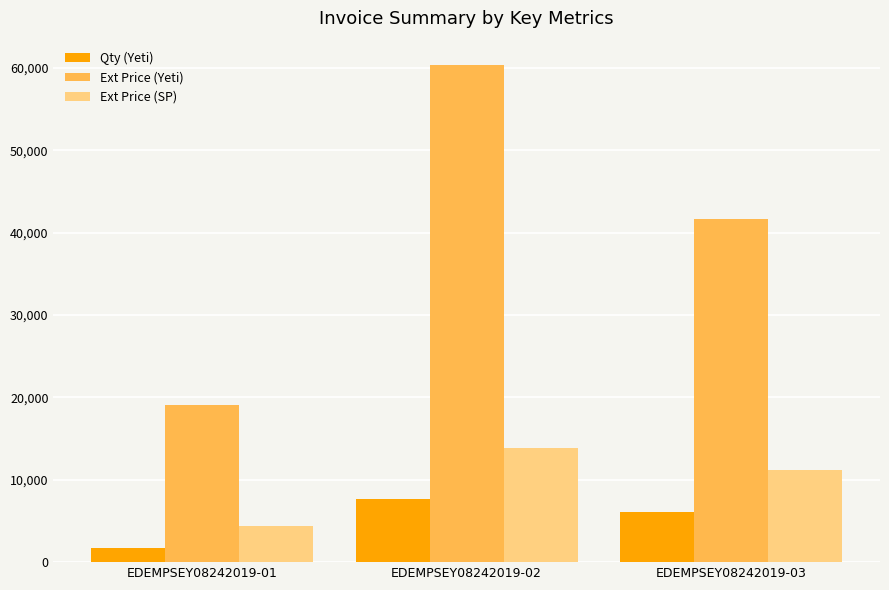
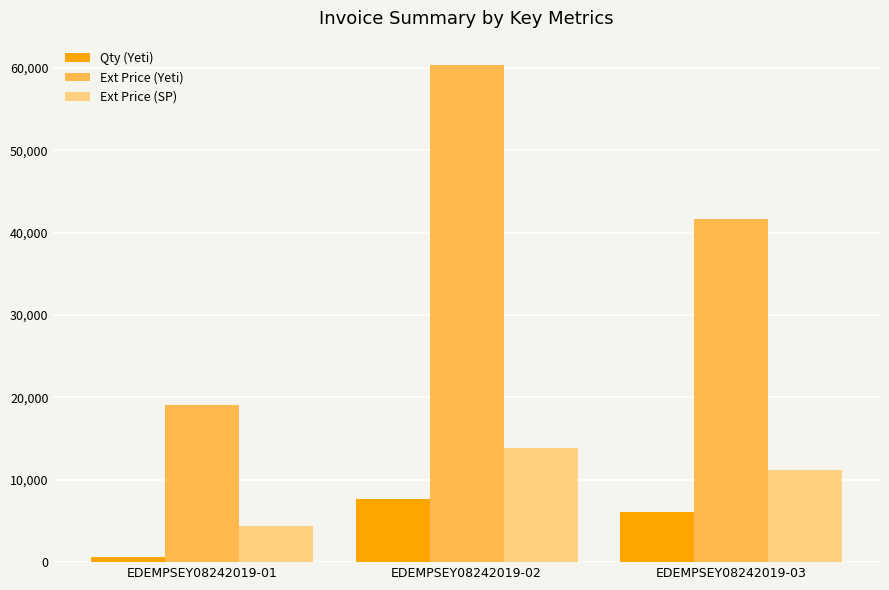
  {
    "Qty (Yeti)": {
-     "EDEMPSEY08242019-01": "2,000",
+     "EDEMPSEY08242019-01": "1,000",
      "EDEMPSEY08242019-02": "8,000",
      "EDEMPSEY08242019-03": "6,000"
    }
  }
